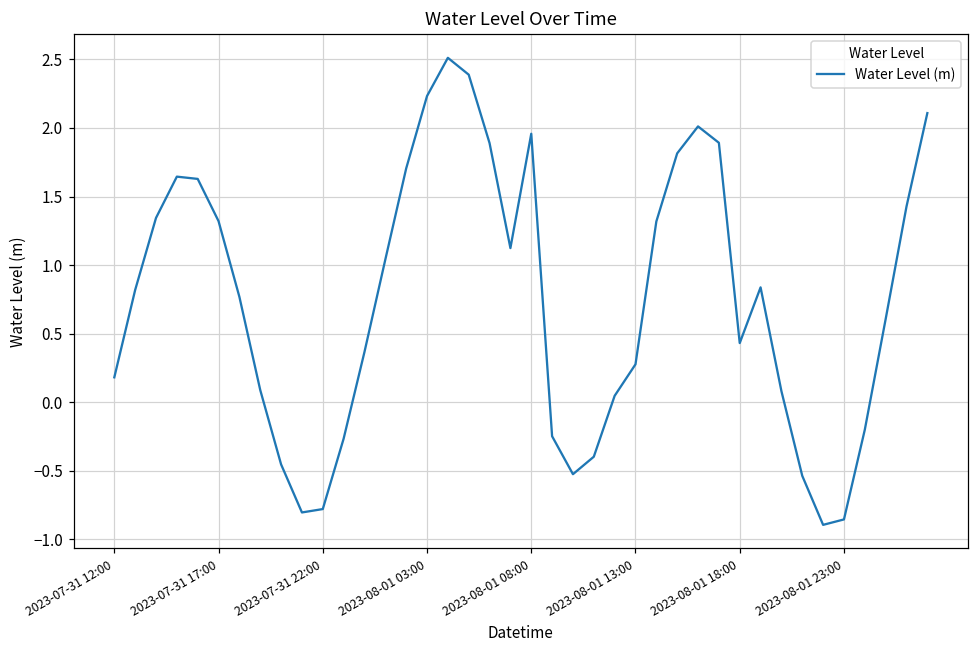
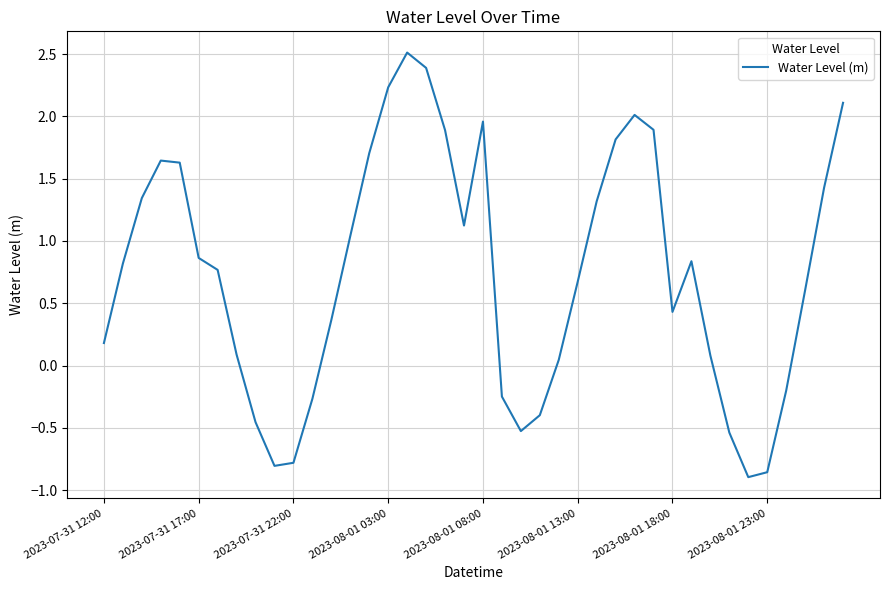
  {
    "2023-07-31 12:00": 0.18,
-   "2023-07-31 17:00": 1.32,
+   "2023-07-31 17:00": 0.86,
    "2023-07-31 22:00": -0.78,
    "2023-08-01 03:00": 2.23,
    "2023-08-01 08:00": 1.96,
-   "2023-08-01 13:00": 0.28,
+   "2023-08-01 13:00": 0.67,
    "2023-08-01 18:00": 0.43,
    "2023-08-01 23:00": -0.86
  }
